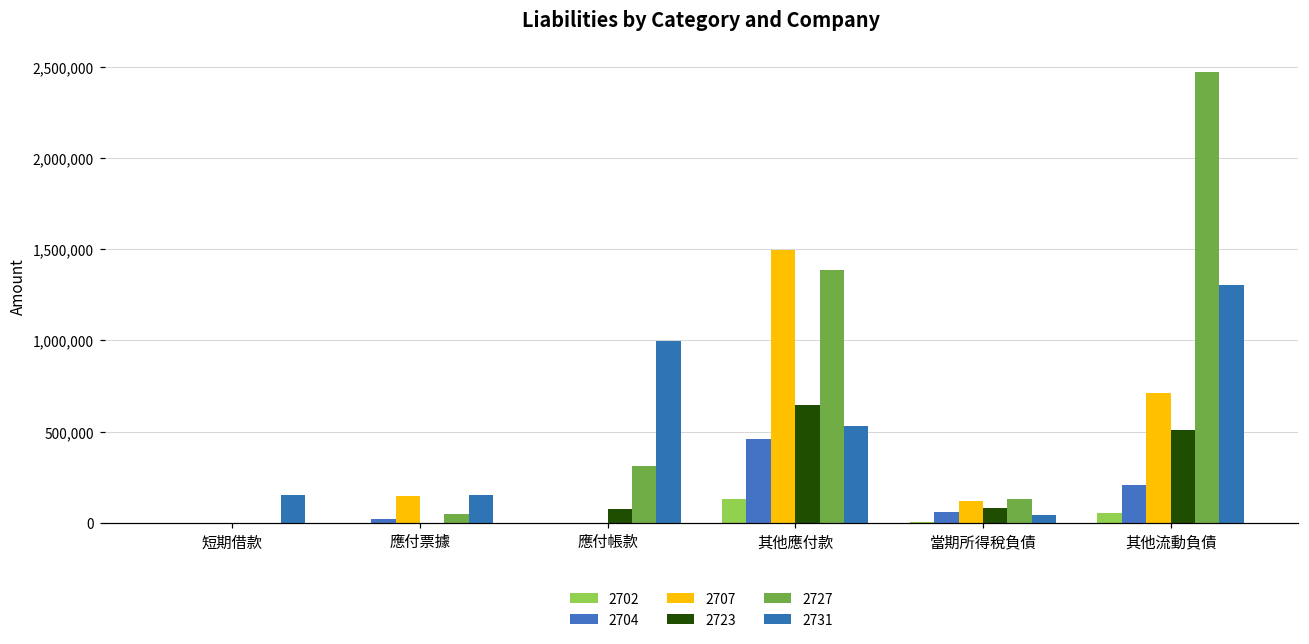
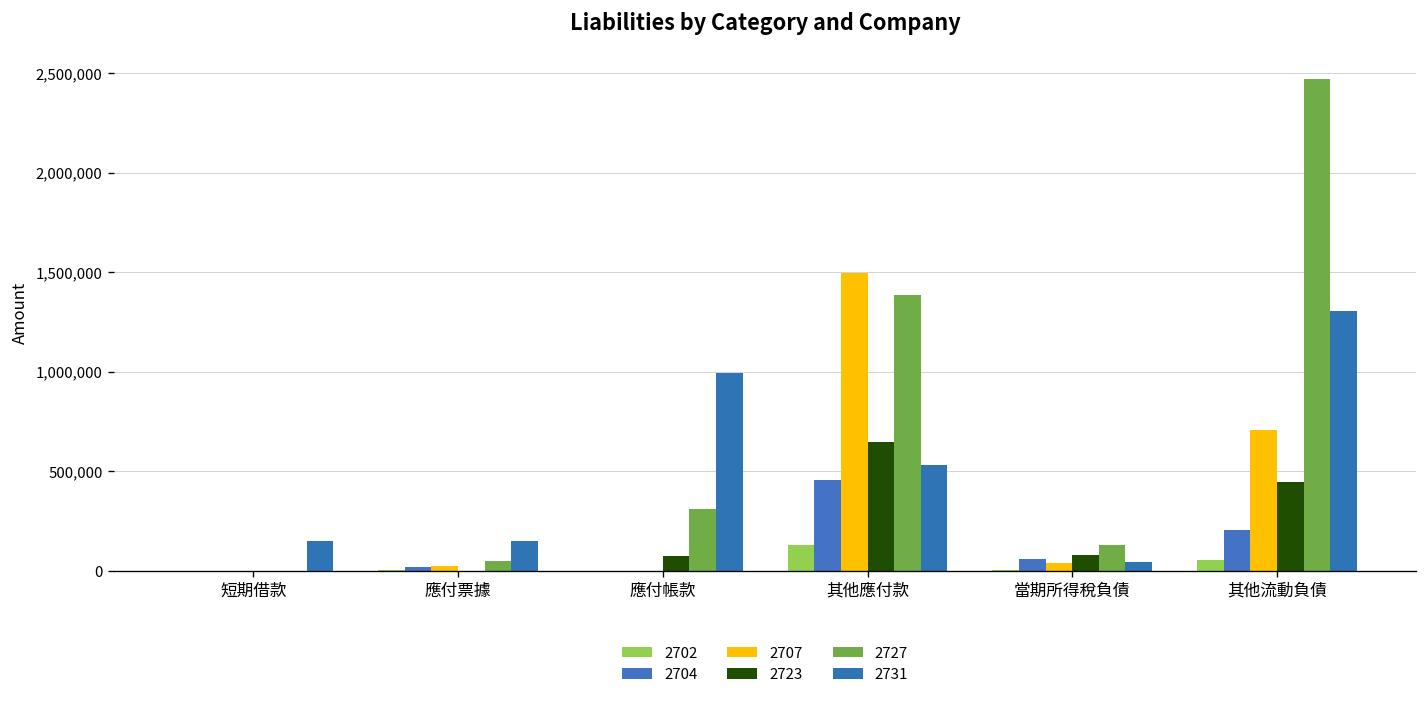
  {
    "2707": {
      "短期借款": "0",
-     "應付票據": "150,000",
+     "應付票據": "20,000",
      "應付帳款": "0",
      "其他應付款": "1,500,000",
-     "當期所得稅負債": "120,000",
+     "當期所得稅負債": "40,000",
      "其他流動負債": "710,000"
    },
    "2723": {
      "應付帳款": "80,000",
      "其他應付款": "650,000",
      "當期所得稅負債": "80,000",
-     "其他流動負債": "510,000"
+     "其他流動負債": "450,000"
    }
  }
